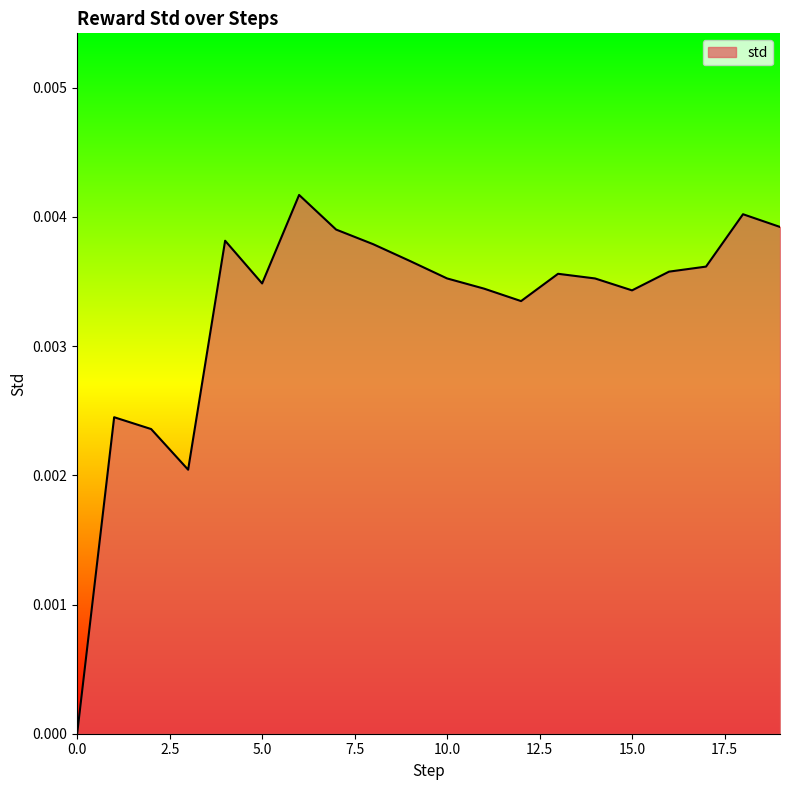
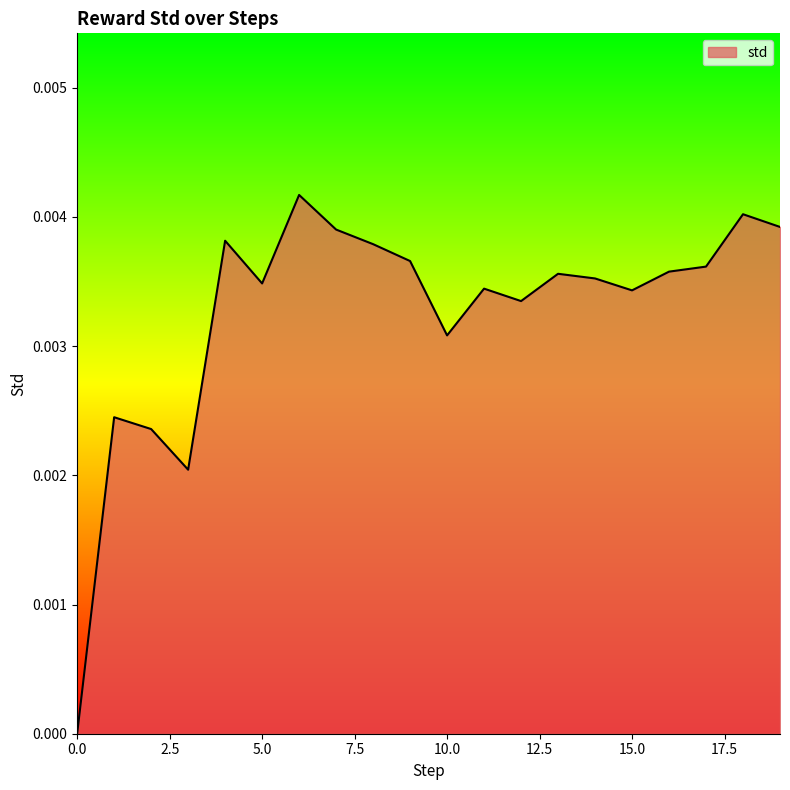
  {
    "0.0": 0.00000,
    "5.0": 0.00349,
-   "10.0": 0.00352,
+   "10.0": 0.00308,
    "15.0": 0.00343
  }
